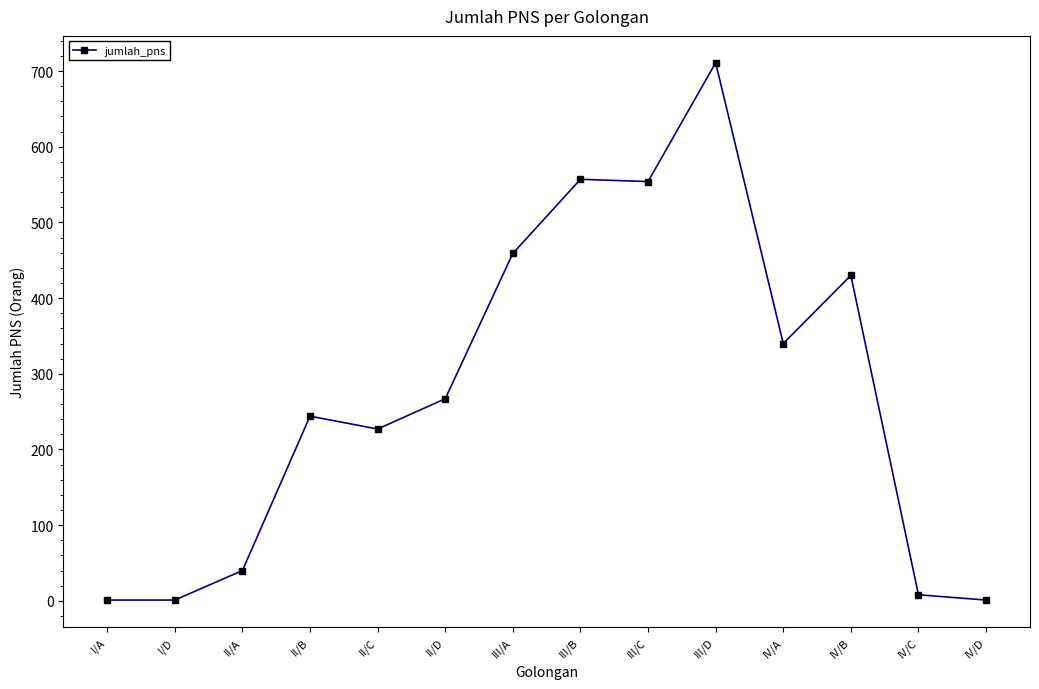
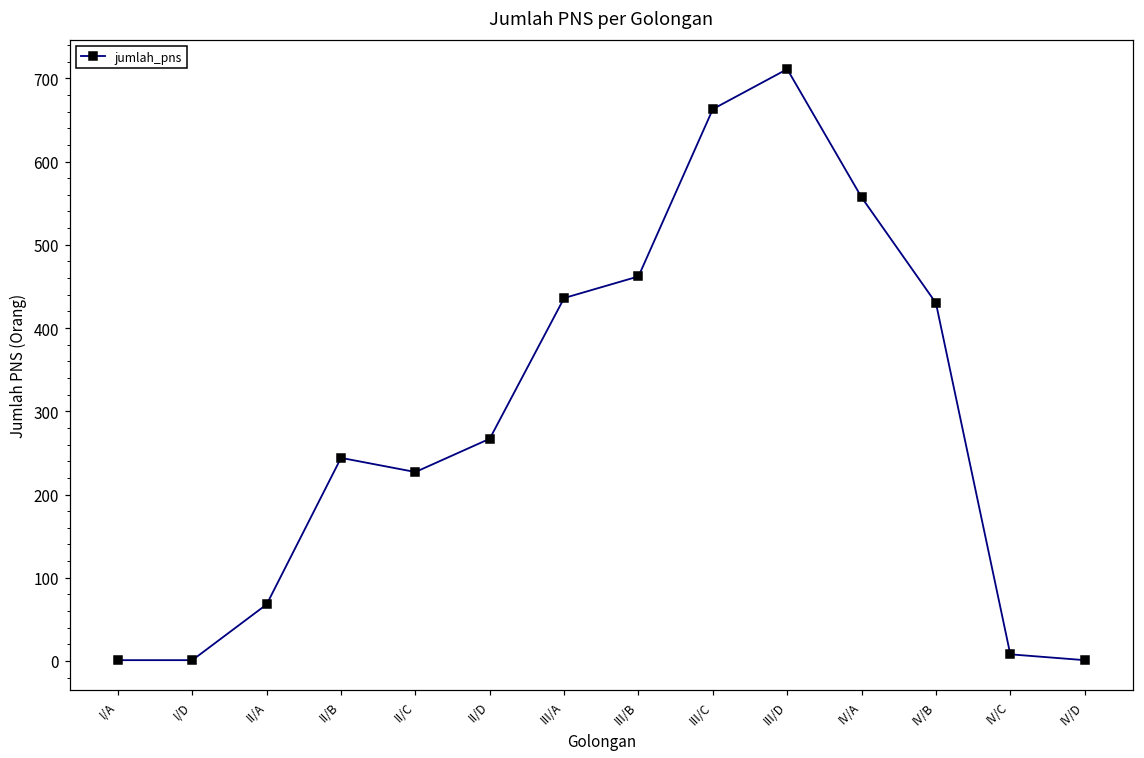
  {
    "I/A": 0,
    "I/D": 0,
-   "II/A": 40,
+   "II/A": 70,
    "II/B": 240,
    "II/C": 230,
    "II/D": 270,
-   "III/A": 460,
-   "III/B": 560,
-   "III/C": 550,
+   "III/A": 440,
+   "III/B": 460,
+   "III/C": 660,
    "III/D": 710,
-   "IV/A": 340,
+   "IV/A": 560,
    "IV/B": 430,
    "IV/C": 10,
    "IV/D": 0
  }
